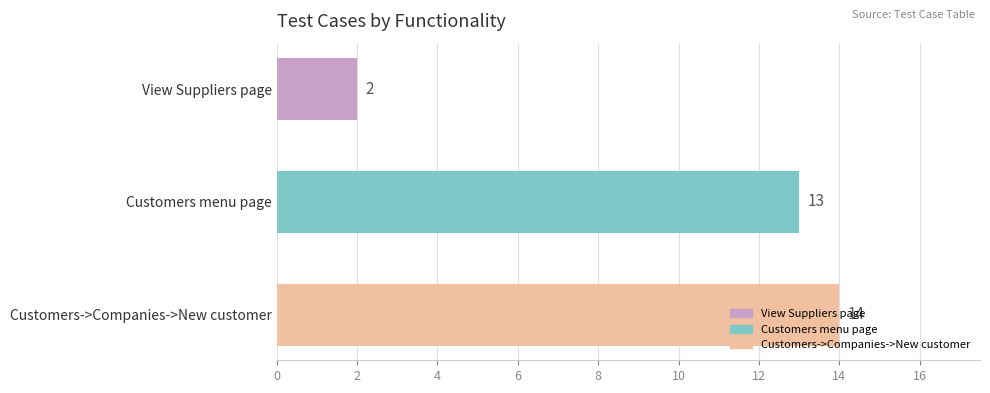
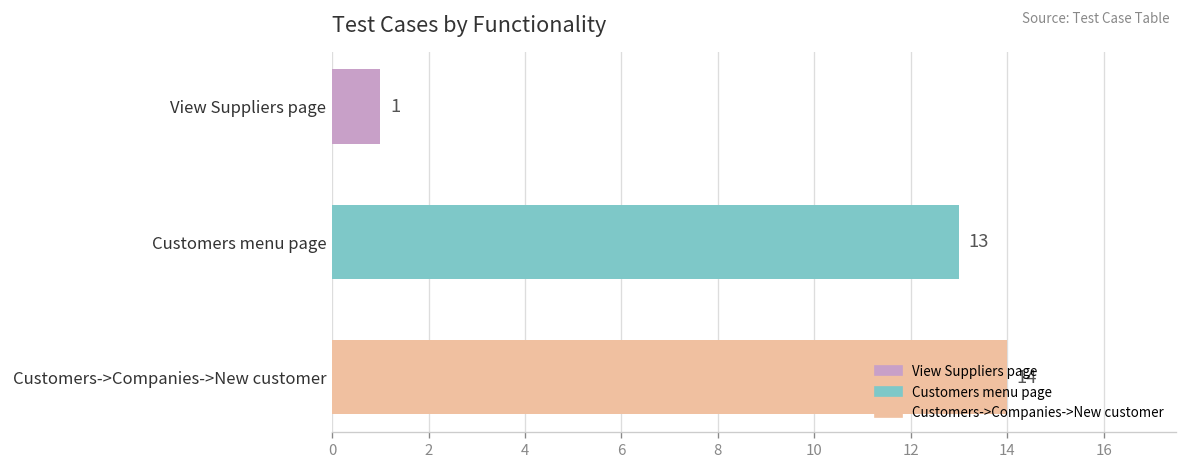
  {
-   "View Suppliers page": 2,
+   "View Suppliers page": 1,
    "Customers menu page": 13,
    "Customers->Companies->New customer": 14
  }
